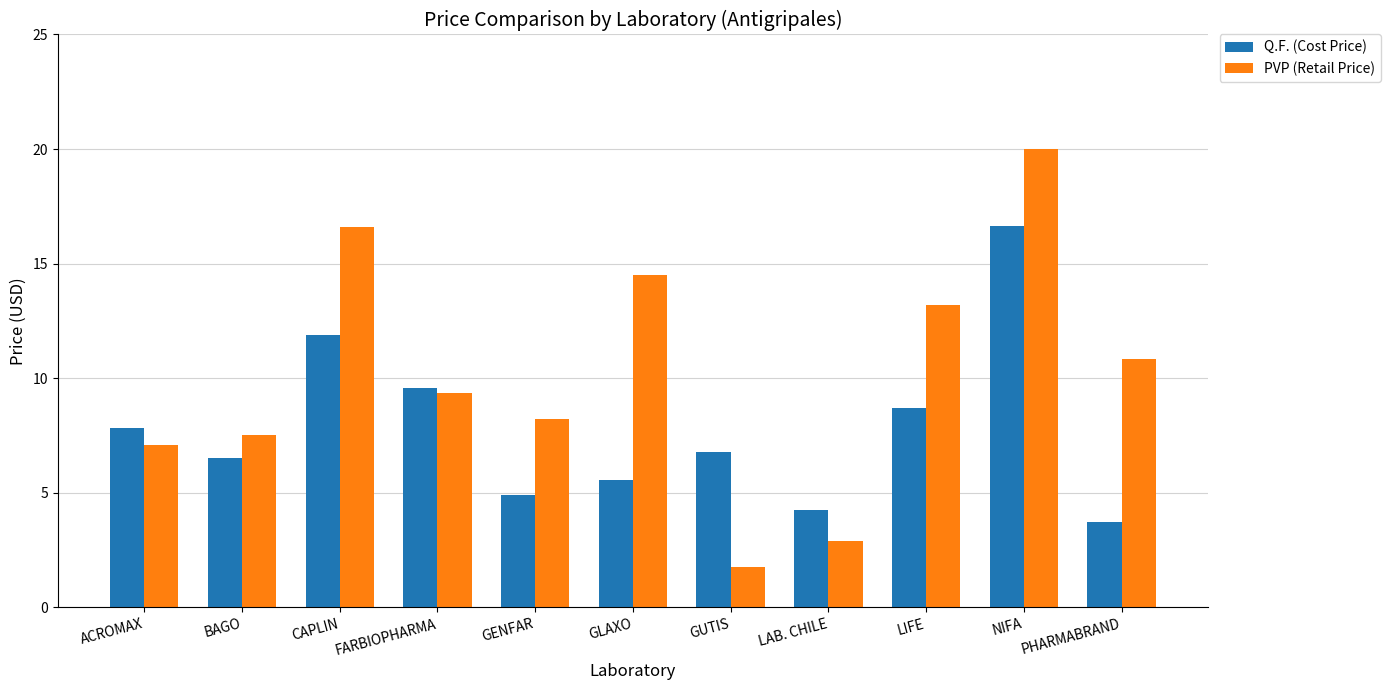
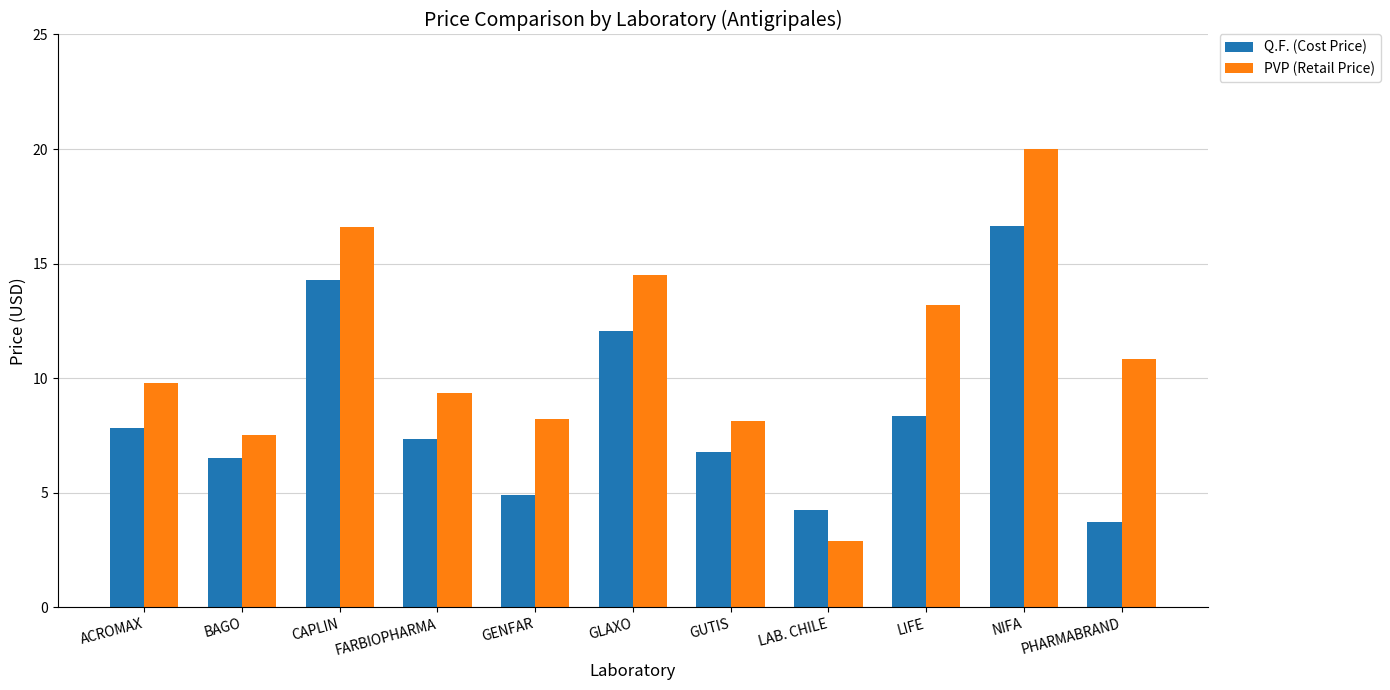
  {
    "Q.F. (Cost Price)": {
      "ACROMAX": 7.8,
      "BAGO": 6.5,
-     "CAPLIN": 11.9,
-     "FARBIOPHARMA": 9.6,
+     "CAPLIN": 14.3,
+     "FARBIOPHARMA": 7.3,
      "GENFAR": 4.9,
-     "GLAXO": 5.6,
+     "GLAXO": 12.1,
      "GUTIS": 6.8,
      "LAB. CHILE": 4.2,
-     "LIFE": 8.7,
+     "LIFE": 8.3,
      "NIFA": 16.7,
      "PHARMABRAND": 3.7
    },
    "PVP (Retail Price)": {
-     "ACROMAX": 7.1,
+     "ACROMAX": 9.8,
      "BAGO": 7.5,
      "CAPLIN": 16.6,
      "FARBIOPHARMA": 9.4,
      "GENFAR": 8.2,
      "GLAXO": 14.5,
-     "GUTIS": 1.8,
+     "GUTIS": 8.1,
      "LAB. CHILE": 2.9,
      "LIFE": 13.2,
      "NIFA": 20.0,
      "PHARMABRAND": 10.9
    }
  }
